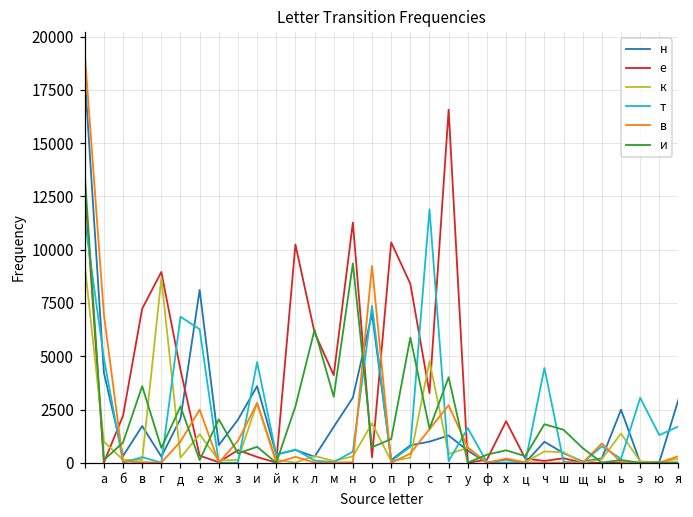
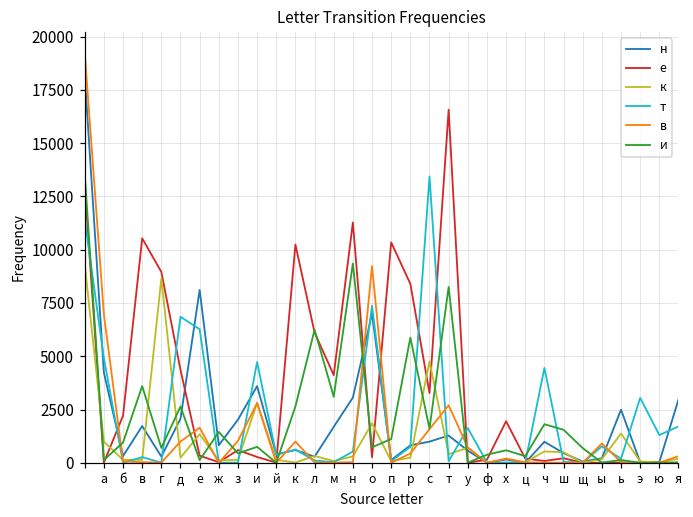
  {
    "н": {
      "а": 4200,
      "б": 300,
      "в": 1700,
      "г": 300,
      "д": 2100,
      "е": 8100,
      "ж": 800,
      "з": 2000,
      "и": 3600,
      "м": 1700,
      "н": 3100,
      "о": 7000,
      "с": 1000,
      "т": 1300,
      "у": 600,
      "ч": 1000,
      "ь": 2500,
      "я": 3000
    },
    "е": {
      "б": 2200,
-     "в": 7200,
+     "в": 10500,
      "г": 9000,
      "д": 4400,
      "е": 300,
      "з": 600,
      "и": 300,
      "к": 10200,
      "м": 4100,
      "н": 11300,
      "о": 300,
      "п": 10300,
      "р": 8400,
      "с": 3300,
      "т": 16600,
      "х": 2000,
      "ш": 200
    },
    "к": {
      "а": 1000,
      "г": 8700,
      "д": 200,
      "е": 1300,
      "з": 100,
      "к": 0,
      "н": 300,
      "о": 1900,
      "р": 200,
      "с": 4800,
      "т": 400,
      "ч": 500,
      "ь": 1400
    },
    "т": {
      "а": 4900,
      "д": 6900,
      "е": 6300,
      "з": 0,
      "и": 4700,
      "н": 500,
      "о": 7400,
-     "с": 11900,
+     "с": 13400,
      "т": 100,
      "у": 1600,
      "ч": 4500,
      "ы": 800,
      "э": 3000,
      "ю": 1300,
      "я": 1700
    },
    "в": {
      "а": 7000,
      "д": 1000,
-     "е": 2500,
+     "е": 1600,
      "з": 1000,
-     "к": 300,
+     "к": 1000,
      "н": 0,
      "о": 9200,
      "р": 400,
      "т": 2700,
      "ы": 900
    },
    "и": {
      "б": 1000,
      "в": 3600,
      "г": 700,
      "д": 2600,
      "е": 100,
-     "ж": 2000,
+     "ж": 1400,
      "з": 400,
      "и": 700,
      "к": 2600,
      "м": 3100,
      "н": 9400,
      "о": 700,
      "п": 1100,
      "р": 5900,
-     "т": 4000,
+     "т": 8300,
      "ф": 400,
      "х": 600,
      "ч": 1800,
      "ш": 1500,
      "щ": 700
    }
  }
